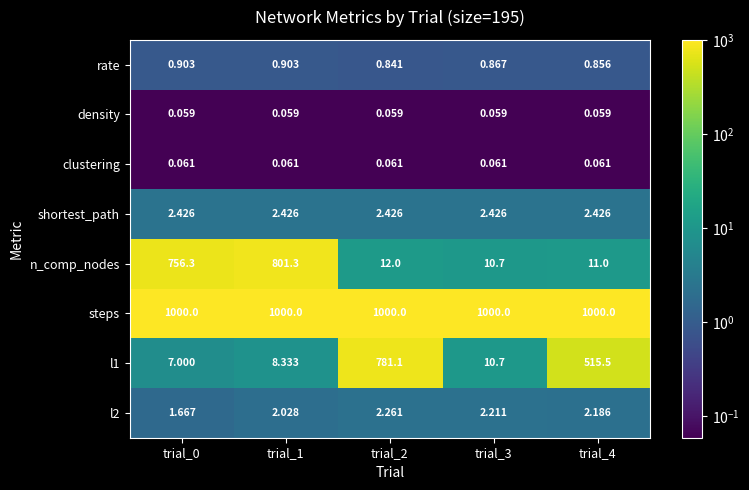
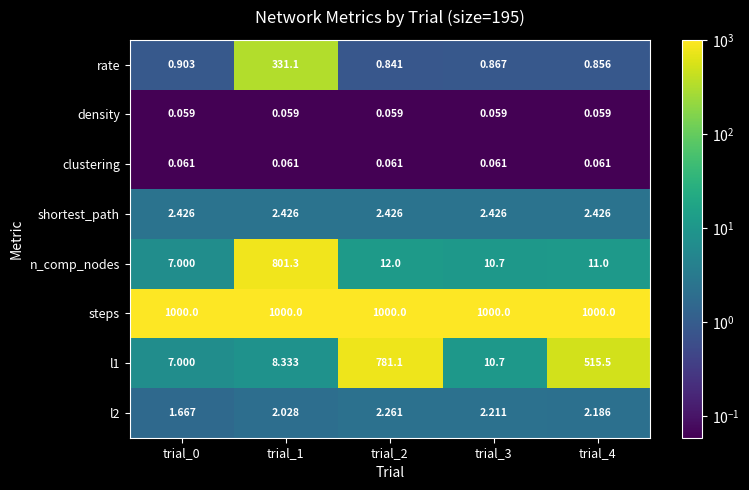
  {
    "rate": {
      "trial_0": 0.903,
-     "trial_1": 0.903,
+     "trial_1": 331.1,
      "trial_2": 0.841,
      "trial_3": 0.867,
      "trial_4": 0.856
    },
    "density": {
      "trial_0": 0.059,
      "trial_1": 0.059,
      "trial_2": 0.059,
      "trial_3": 0.059,
      "trial_4": 0.059
    },
    "clustering": {
      "trial_0": 0.061,
      "trial_1": 0.061,
      "trial_2": 0.061,
      "trial_3": 0.061,
      "trial_4": 0.061
    },
    "shortest_path": {
      "trial_0": 2.426,
      "trial_1": 2.426,
      "trial_2": 2.426,
      "trial_3": 2.426,
      "trial_4": 2.426
    },
    "n_comp_nodes": {
-     "trial_0": 756.3,
+     "trial_0": 7.000,
      "trial_1": 801.3,
      "trial_2": 12.0,
      "trial_3": 10.7,
      "trial_4": 11.0
    },
    "steps": {
      "trial_0": 1000.0,
      "trial_1": 1000.0,
      "trial_2": 1000.0,
      "trial_3": 1000.0,
      "trial_4": 1000.0
    },
    "l1": {
      "trial_0": 7.000,
      "trial_1": 8.333,
      "trial_2": 781.1,
      "trial_3": 10.7,
      "trial_4": 515.5
    },
    "l2": {
      "trial_0": 1.667,
      "trial_1": 2.028,
      "trial_2": 2.261,
      "trial_3": 2.211,
      "trial_4": 2.186
    }
  }
